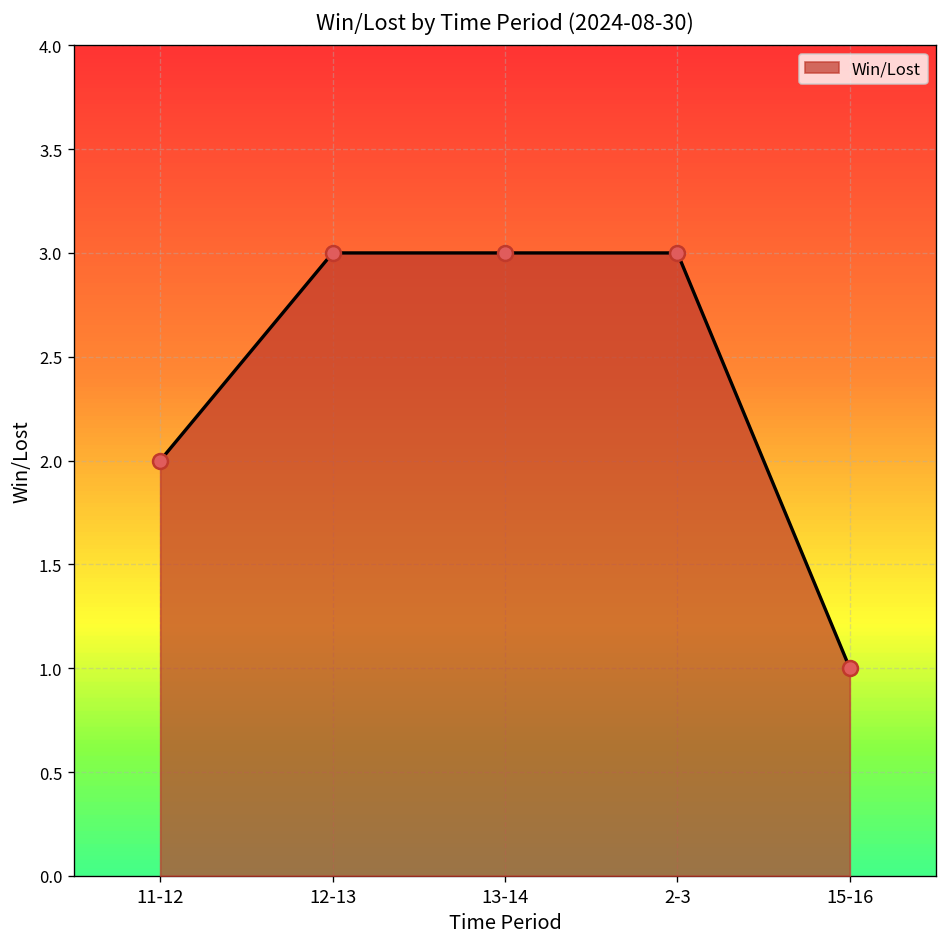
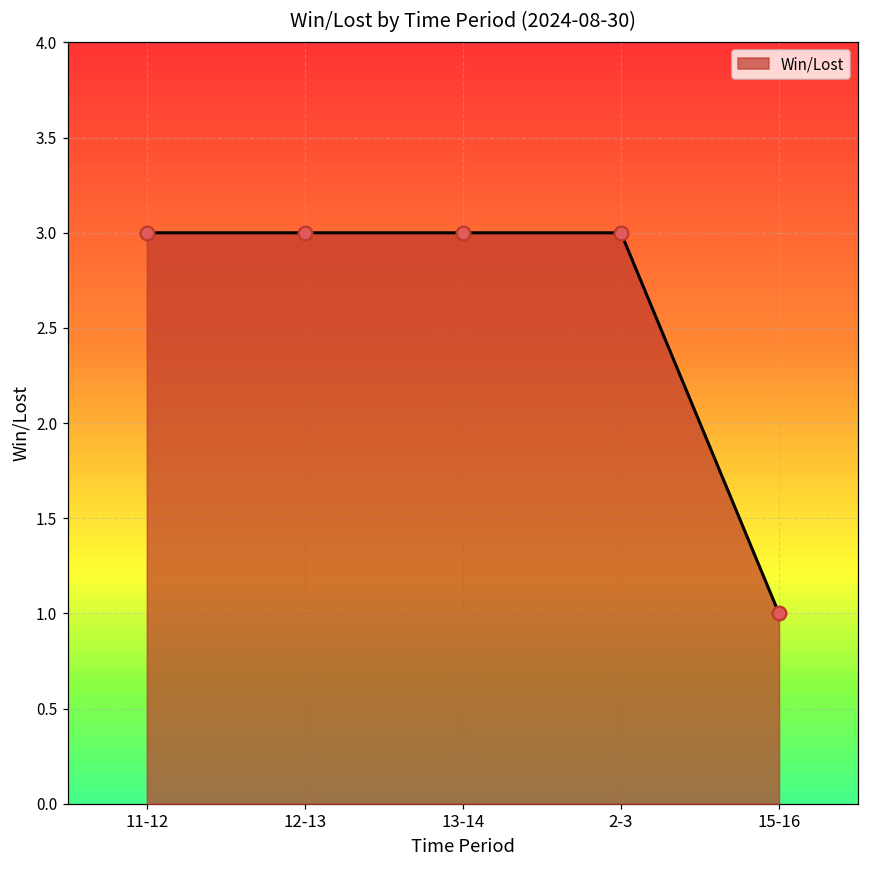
  {
-   "11-12": 2,
+   "11-12": 3,
    "12-13": 3,
    "13-14": 3,
    "2-3": 3,
    "15-16": 1
  }
